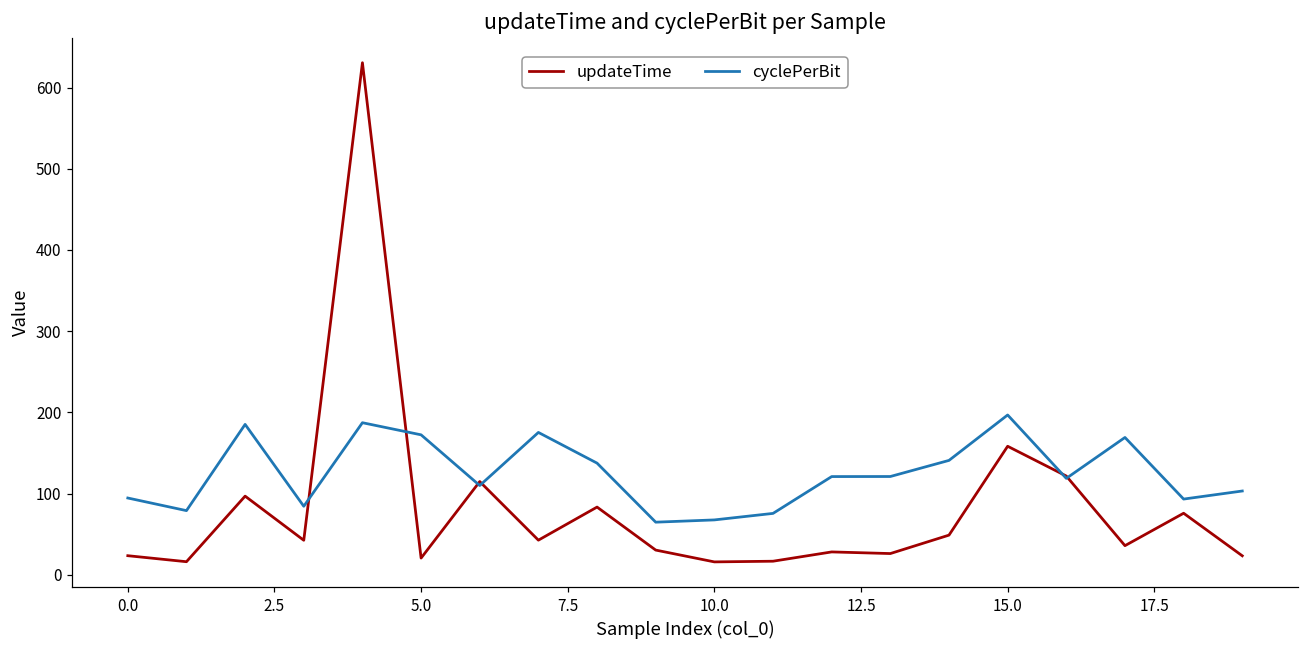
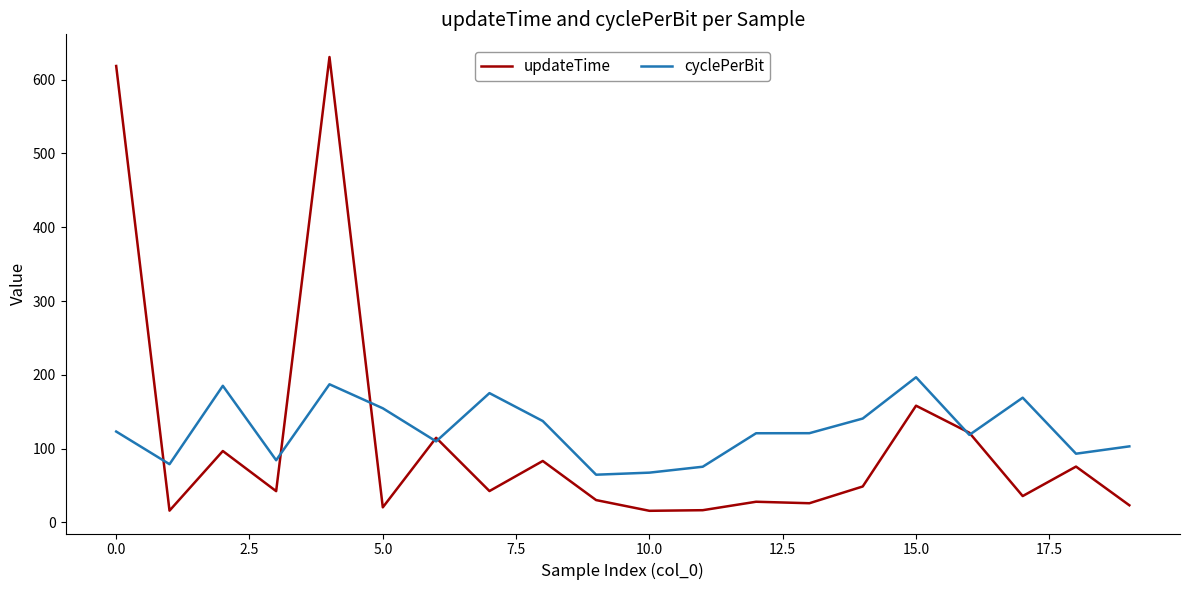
  {
    "updateTime": {
-     "0.0": 20,
+     "0.0": 620,
      "5.0": 20,
      "10.0": 20,
      "15.0": 160
    },
    "cyclePerBit": {
-     "0.0": 90,
-     "5.0": 170,
+     "0.0": 120,
+     "5.0": 150,
      "10.0": 70,
      "15.0": 200
    }
  }
